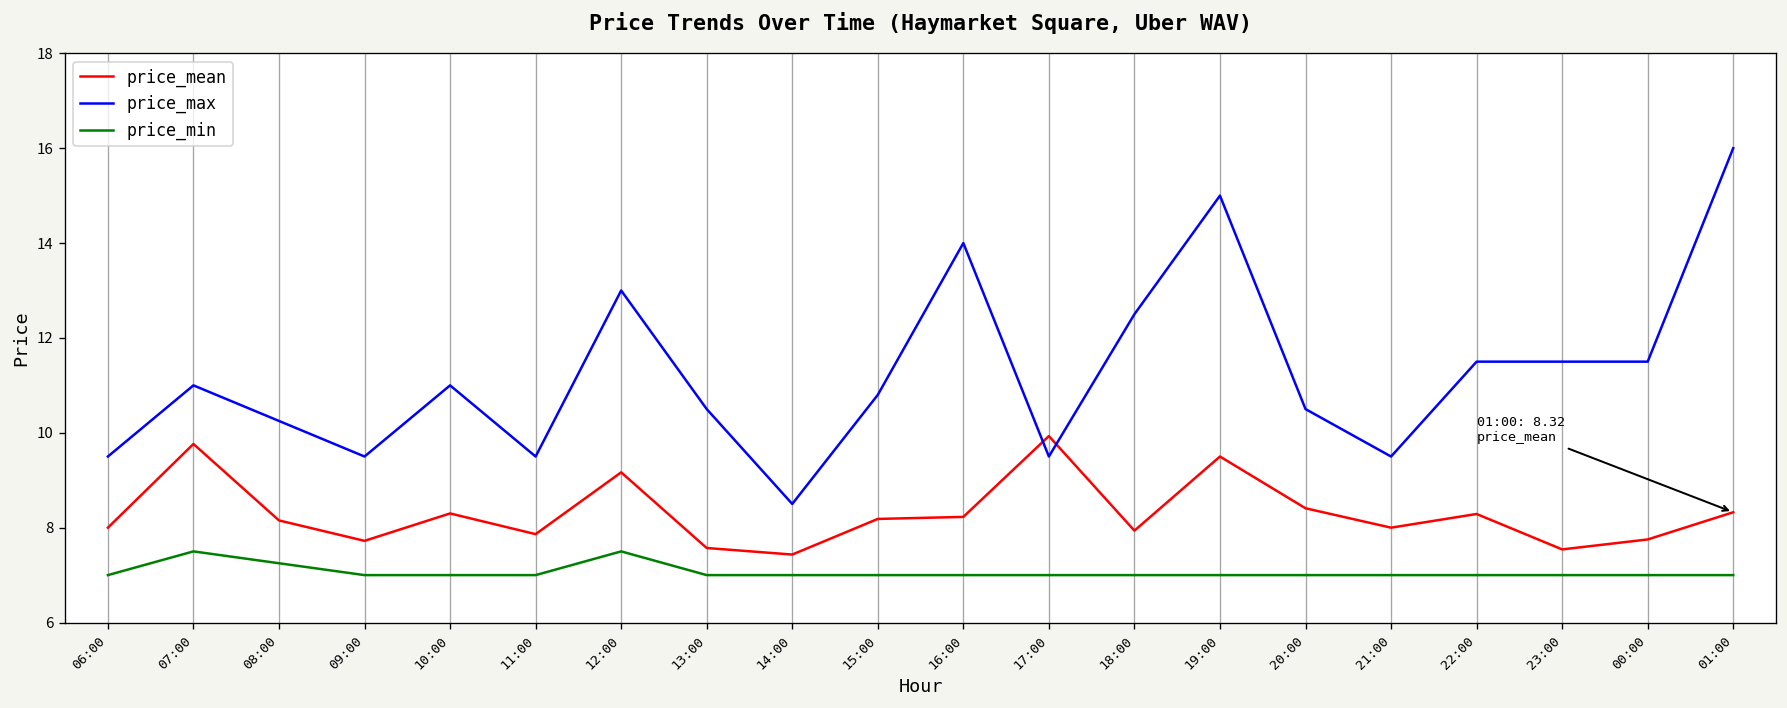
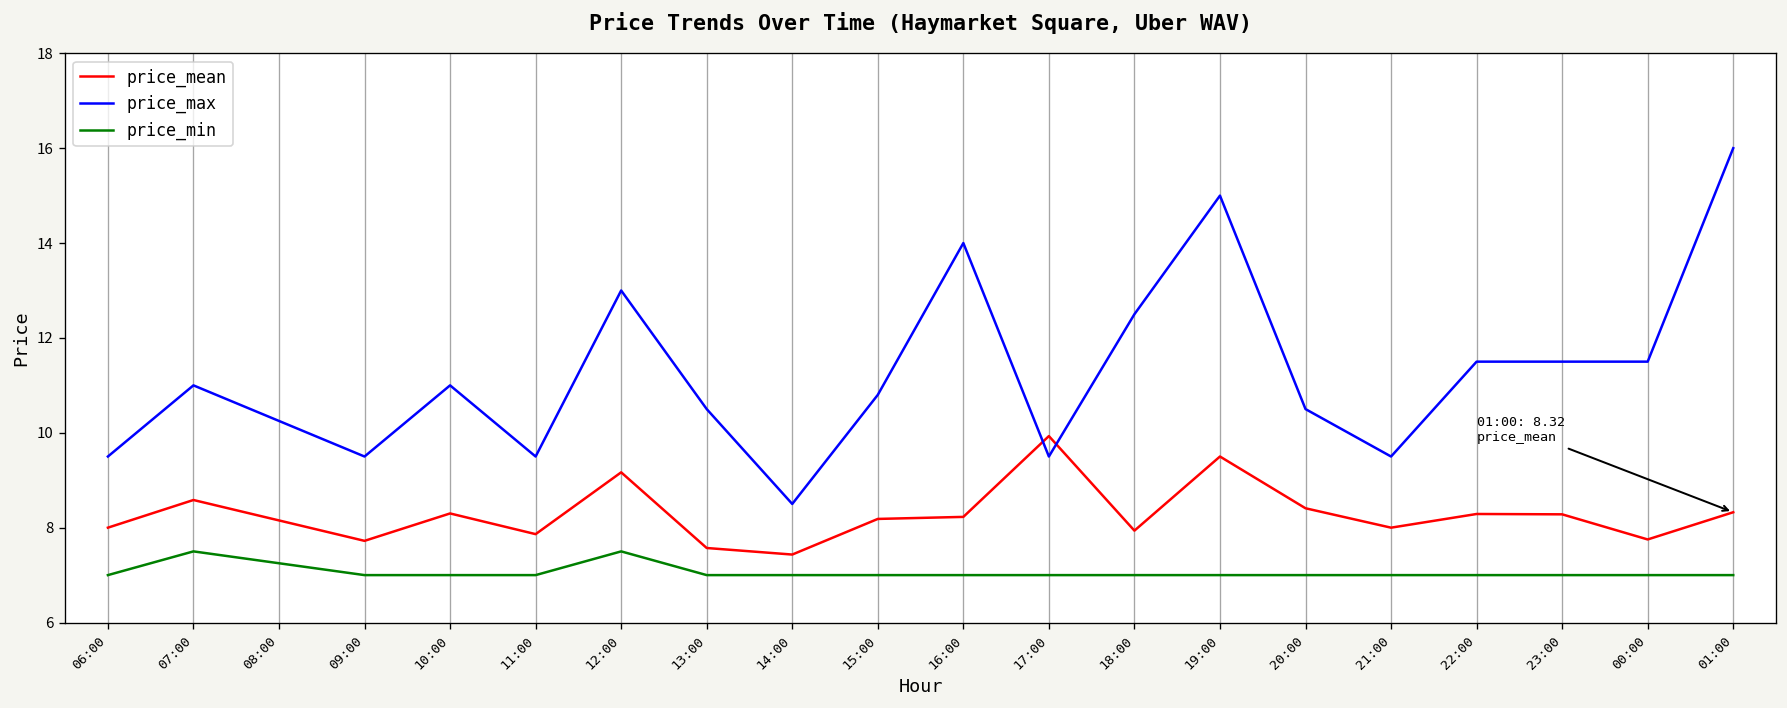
  {
    "price_mean": {
      "06:00": 8.0,
-     "07:00": 9.8,
+     "07:00": 8.6,
      "08:00": 8.2,
      "09:00": 7.7,
      "10:00": 8.3,
      "11:00": 7.9,
      "12:00": 9.2,
      "13:00": 7.6,
      "14:00": 7.4,
      "15:00": 8.2,
      "16:00": 8.2,
      "17:00": 9.9,
      "18:00": 7.9,
      "19:00": 9.5,
      "20:00": 8.4,
      "21:00": 8.0,
-     "23:00": 7.5,
+     "23:00": 8.3,
      "00:00": 7.8
    },
    "price_max": {
      "06:00": 9.5,
      "07:00": 11.0,
      "08:00": 10.3,
      "09:00": 9.5,
      "10:00": 11.0,
      "11:00": 9.5,
      "12:00": 13.0,
      "13:00": 10.5,
      "14:00": 8.5,
      "15:00": 10.8,
      "16:00": 14.0,
      "17:00": 9.5,
      "18:00": 12.5,
      "19:00": 15.0,
      "20:00": 10.5,
      "21:00": 9.5,
      "22:00": 11.5,
      "23:00": 11.5,
      "00:00": 11.5,
      "01:00": 16.0
    },
    "price_min": {
      "06:00": 7.0,
      "07:00": 7.5,
      "08:00": 7.3,
      "09:00": 7.0,
      "10:00": 7.0,
      "11:00": 7.0,
      "12:00": 7.5,
      "13:00": 7.0,
      "14:00": 7.0,
      "15:00": 7.0,
      "16:00": 7.0,
      "17:00": 7.0,
      "18:00": 7.0,
      "19:00": 7.0,
      "20:00": 7.0,
      "21:00": 7.0,
      "22:00": 7.0,
      "23:00": 7.0,
      "00:00": 7.0,
      "01:00": 7.0
    }
  }
